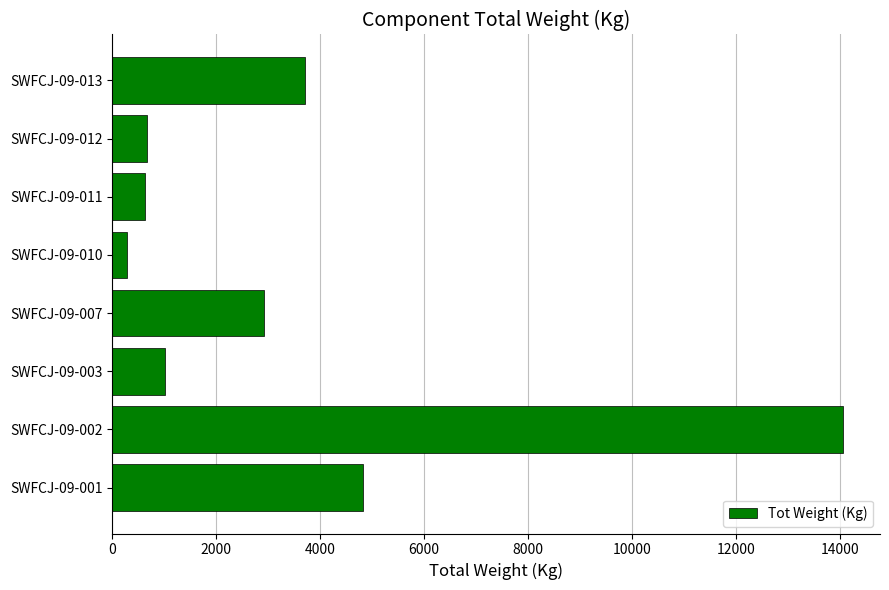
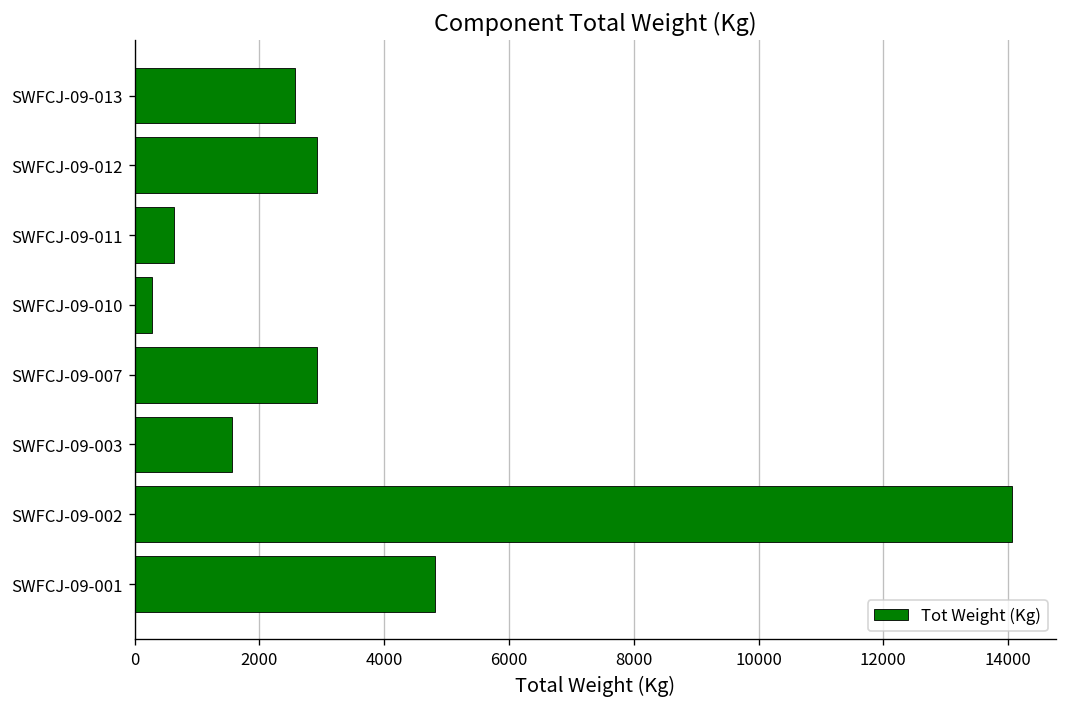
  {
-   "SWFCJ-09-013": 3700,
-   "SWFCJ-09-012": 700,
+   "SWFCJ-09-013": 2600,
+   "SWFCJ-09-012": 2900,
    "SWFCJ-09-011": 600,
    "SWFCJ-09-010": 300,
    "SWFCJ-09-007": 2900,
-   "SWFCJ-09-003": 1000,
+   "SWFCJ-09-003": 1600,
    "SWFCJ-09-002": 14100,
    "SWFCJ-09-001": 4800
  }
